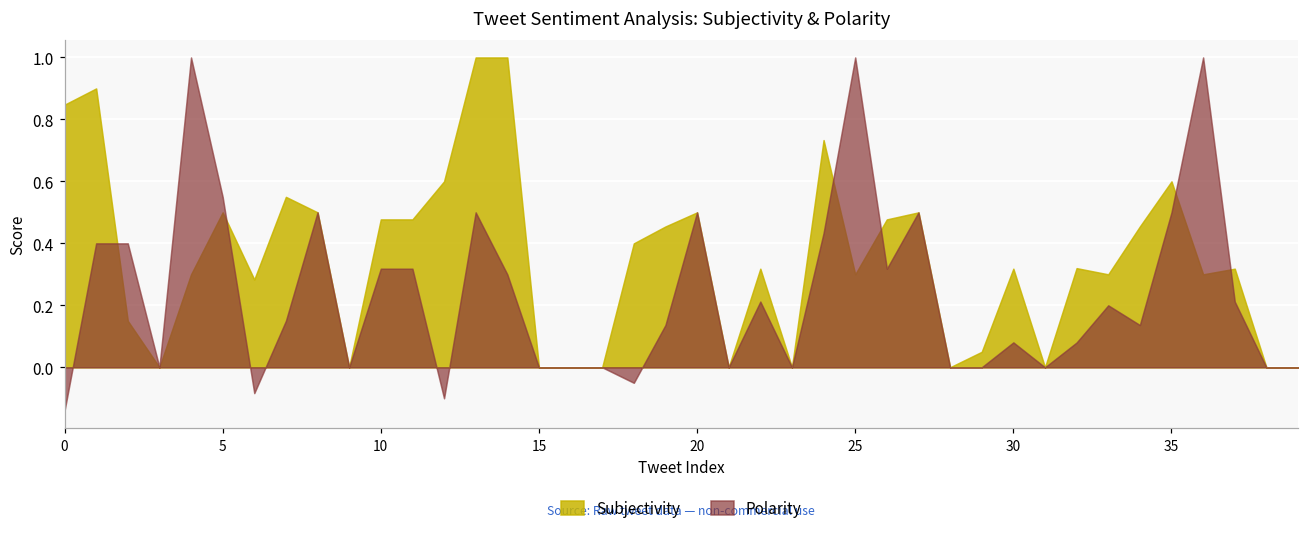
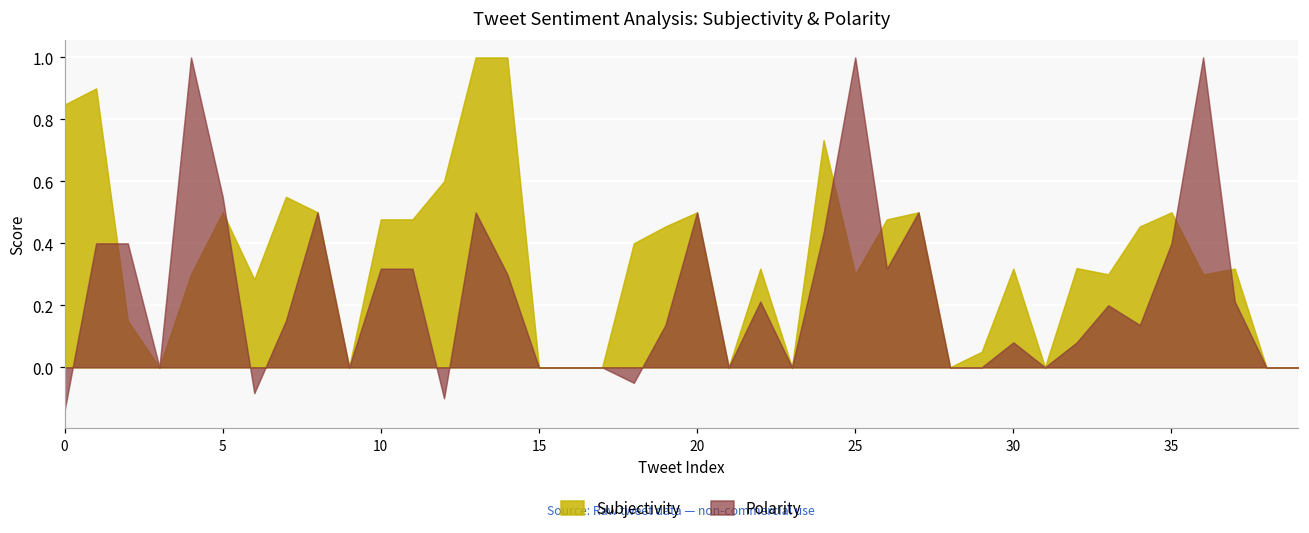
  {
    "Subjectivity": {
      "0": 0.85,
      "5": 0.5,
      "10": 0.48,
      "25": 0.3,
      "30": 0.32,
-     "35": 0.6
+     "35": 0.5
    },
    "Polarity": {
-     "35": 0.5
+     "35": 0.4
    }
  }
